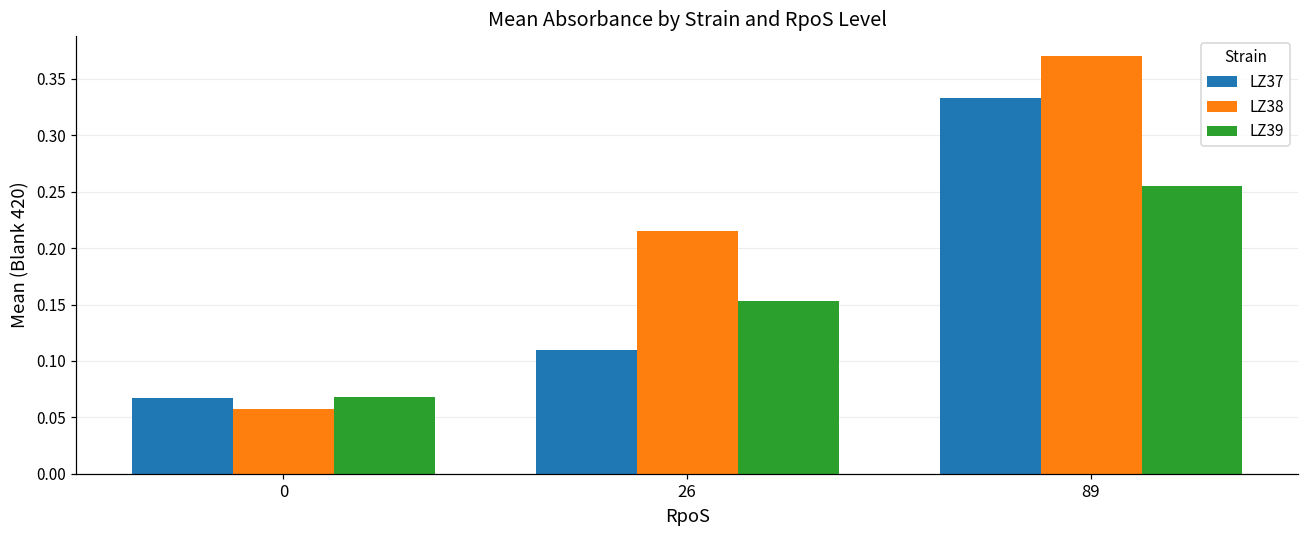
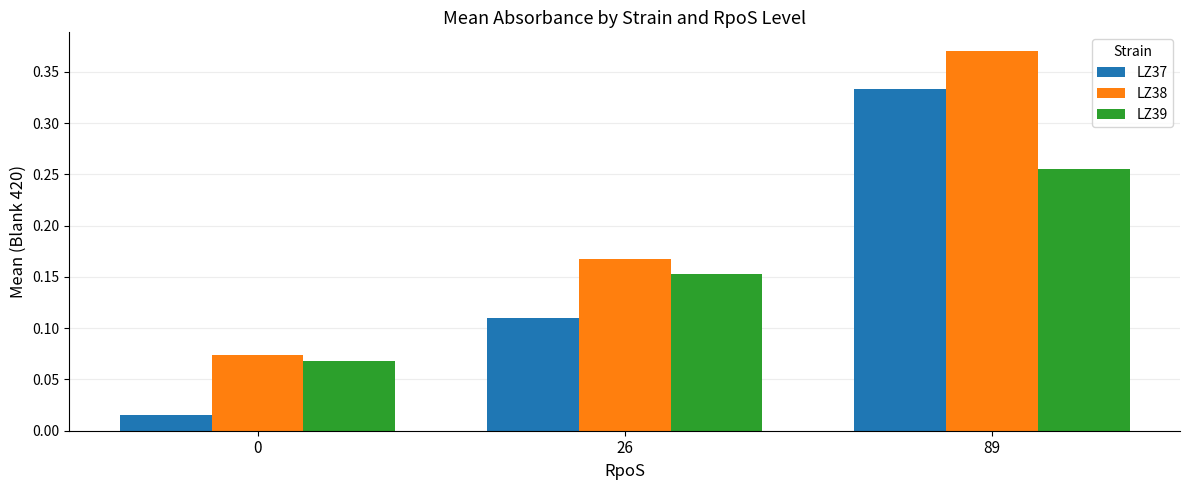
  {
    "LZ37": {
-     "0": 0.067,
+     "0": 0.015,
      "26": 0.110,
      "89": 0.333
    },
    "LZ38": {
-     "0": 0.057,
-     "26": 0.215,
+     "0": 0.074,
+     "26": 0.167,
      "89": 0.370
    },
    "LZ39": {
      "0": 0.068,
      "26": 0.153,
      "89": 0.255
    }
  }
